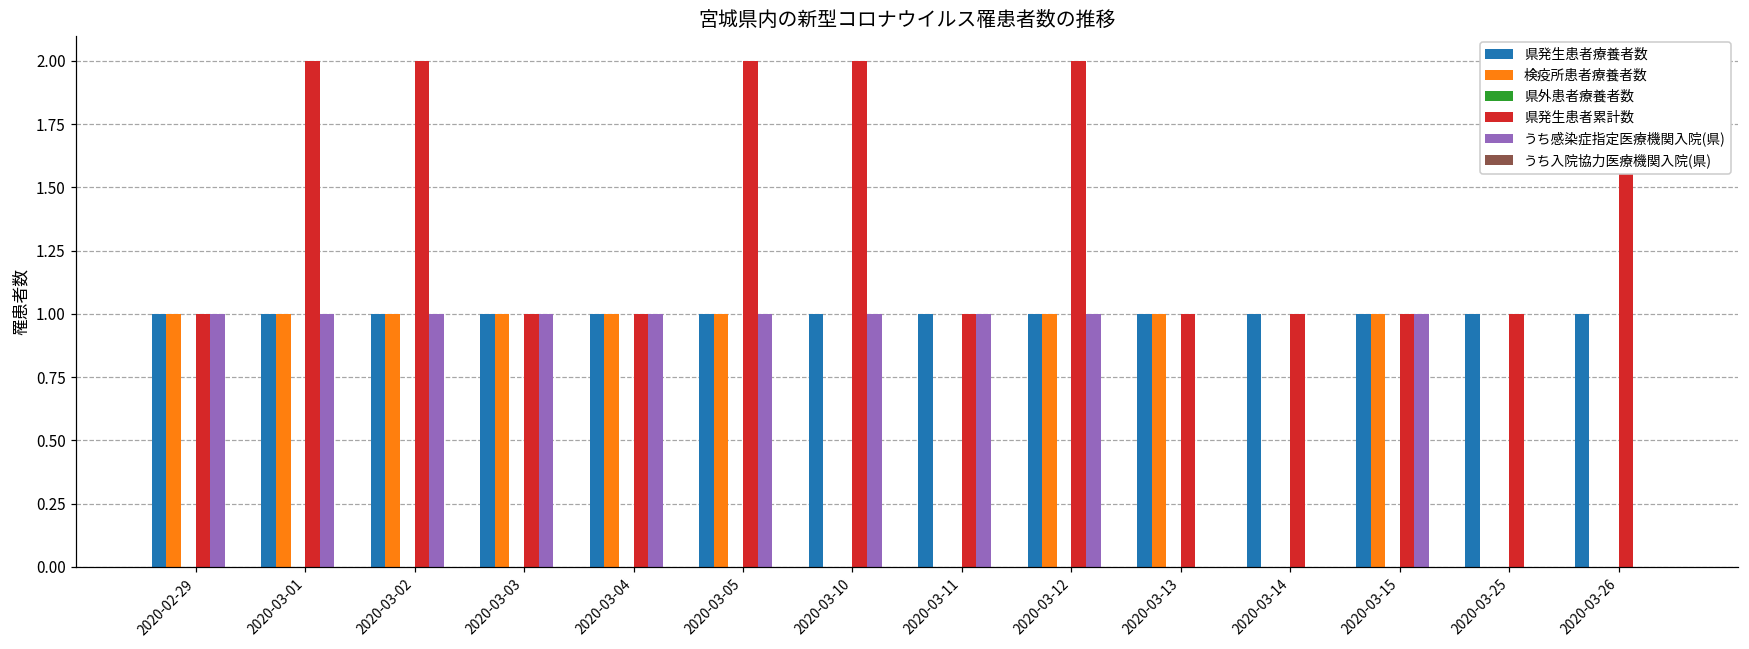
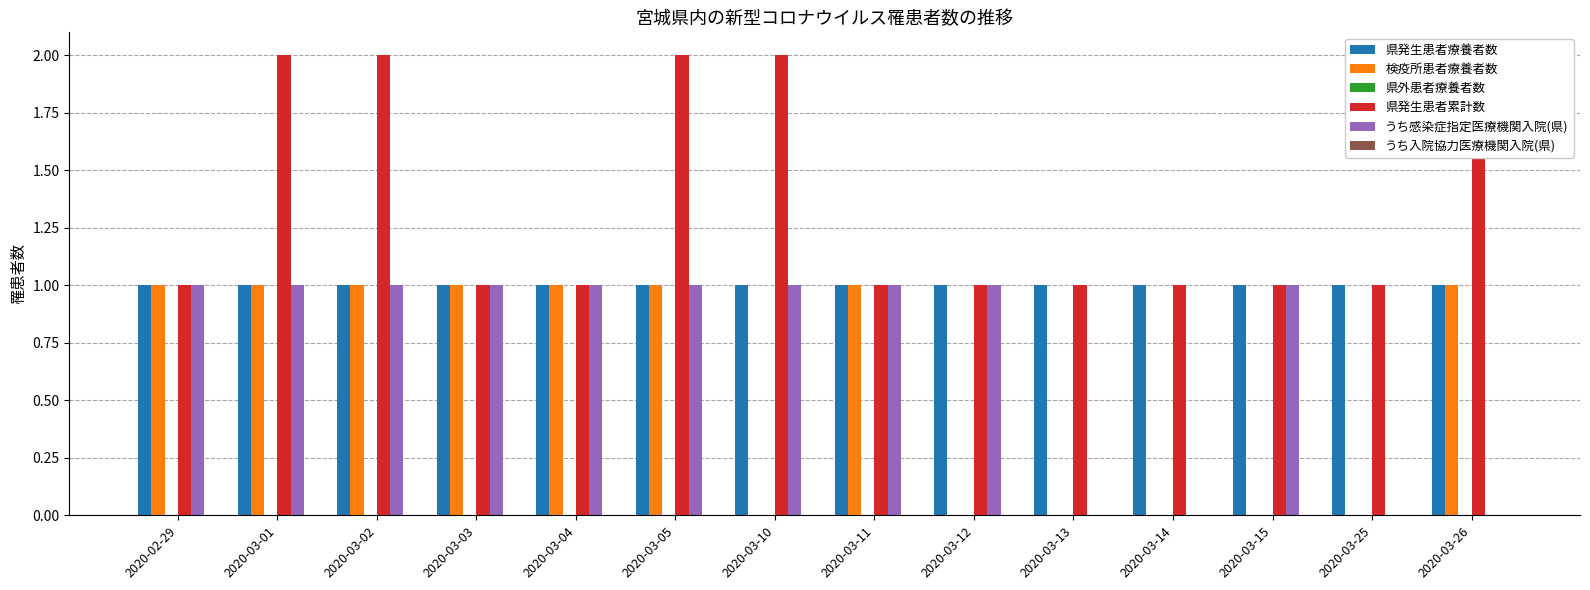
  {
    "県発生患者療養者数": {
      "2020-02-29": 1,
      "2020-03-01": 1,
      "2020-03-02": 1,
      "2020-03-03": 1,
      "2020-03-04": 1,
      "2020-03-05": 1,
      "2020-03-10": 1,
      "2020-03-11": 1,
      "2020-03-12": 1,
      "2020-03-13": 1,
      "2020-03-14": 1,
      "2020-03-15": 1,
      "2020-03-25": 1,
      "2020-03-26": 1
    },
    "検疫所患者療養者数": {
      "2020-02-29": 1,
      "2020-03-01": 1,
      "2020-03-02": 1,
      "2020-03-03": 1,
      "2020-03-04": 1,
      "2020-03-05": 1,
      "2020-03-10": 0,
-     "2020-03-11": 0,
-     "2020-03-12": 1,
-     "2020-03-13": 1,
+     "2020-03-11": 1,
+     "2020-03-12": 0,
+     "2020-03-13": 0,
      "2020-03-14": 0,
-     "2020-03-15": 1,
+     "2020-03-15": 0,
      "2020-03-25": 0,
-     "2020-03-26": 0
+     "2020-03-26": 1
    },
    "県外患者療養者数": {
      "2020-02-29": 0,
      "2020-03-01": 0,
      "2020-03-02": 0,
      "2020-03-03": 0,
      "2020-03-04": 0,
      "2020-03-05": 0,
      "2020-03-10": 0,
      "2020-03-11": 0,
      "2020-03-12": 0,
      "2020-03-13": 0,
      "2020-03-14": 0,
      "2020-03-15": 0,
      "2020-03-25": 0,
      "2020-03-26": 0
    },
    "県発生患者累計数": {
      "2020-02-29": 1,
      "2020-03-01": 2,
      "2020-03-02": 2,
      "2020-03-03": 1,
      "2020-03-04": 1,
      "2020-03-05": 2,
      "2020-03-10": 2,
      "2020-03-11": 1,
-     "2020-03-12": 2,
+     "2020-03-12": 1,
      "2020-03-13": 1,
      "2020-03-14": 1,
      "2020-03-15": 1,
      "2020-03-25": 1
    },
    "うち感染症指定医療機関入院(県)": {
      "2020-02-29": 1,
      "2020-03-01": 1,
      "2020-03-02": 1,
      "2020-03-03": 1,
      "2020-03-04": 1,
      "2020-03-05": 1,
      "2020-03-10": 1,
      "2020-03-11": 1,
      "2020-03-12": 1,
      "2020-03-13": 0,
      "2020-03-14": 0,
      "2020-03-15": 1,
      "2020-03-25": 0,
      "2020-03-26": 0
    },
    "うち入院協力医療機関入院(県)": {
      "2020-02-29": 0,
      "2020-03-01": 0,
      "2020-03-02": 0,
      "2020-03-03": 0,
      "2020-03-04": 0,
      "2020-03-05": 0,
      "2020-03-10": 0,
      "2020-03-11": 0,
      "2020-03-12": 0,
      "2020-03-13": 0,
      "2020-03-14": 0,
      "2020-03-15": 0,
      "2020-03-25": 0,
      "2020-03-26": 0
    }
  }
